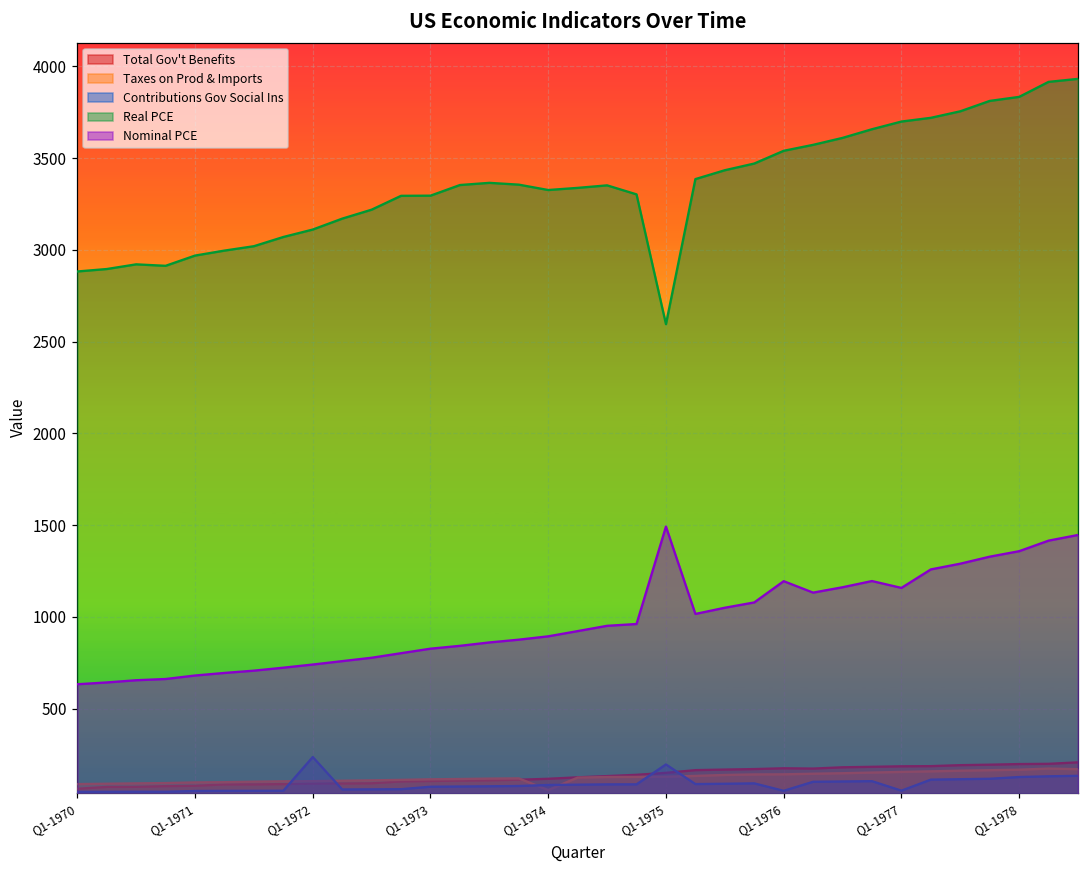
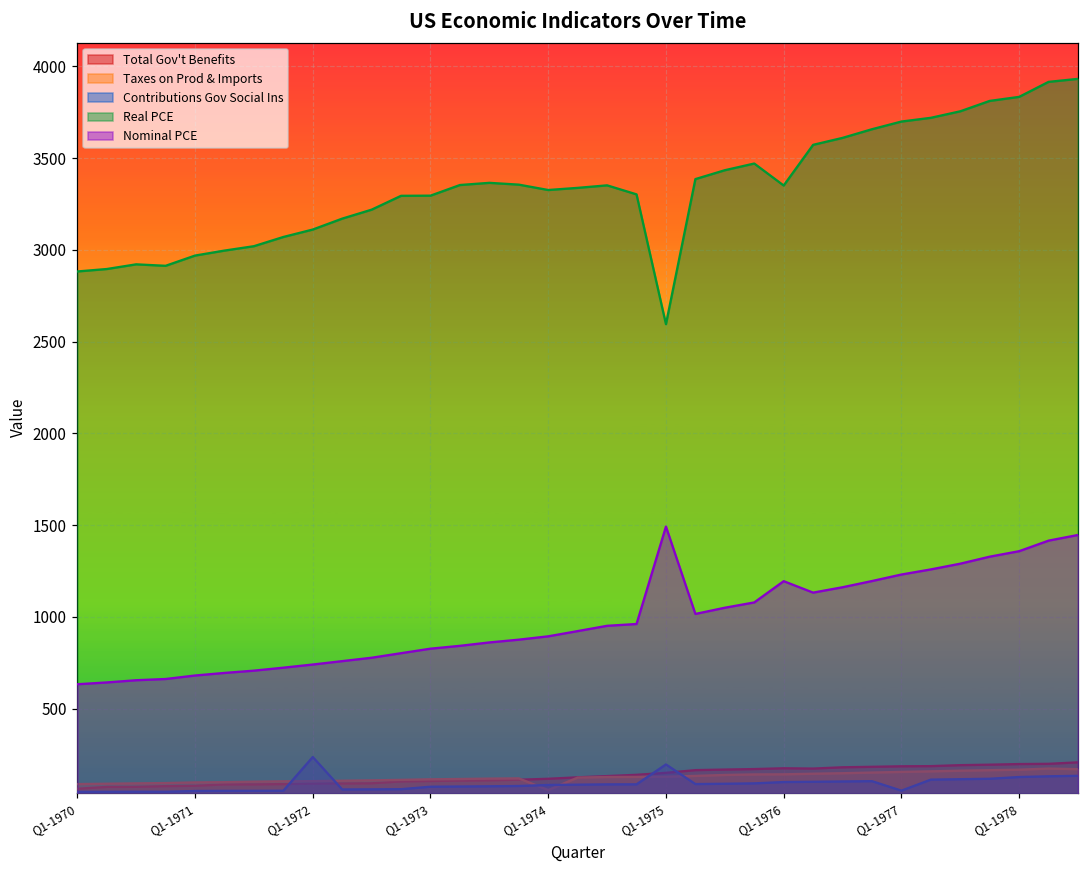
  {
    "Total Gov't Benefits": {
      "Q1-1970": 60,
      "Q1-1971": 80,
      "Q1-1974": 120,
      "Q1-1975": 150,
      "Q1-1976": 170,
      "Q1-1977": 190,
      "Q1-1978": 200
    },
    "Taxes on Prod & Imports": {
      "Q1-1970": 90,
      "Q1-1971": 100,
      "Q1-1974": 60,
      "Q1-1975": 130,
      "Q1-1976": 140,
      "Q1-1977": 150,
      "Q1-1978": 170
    },
    "Contributions Gov Social Ins": {
      "Q1-1970": 50,
      "Q1-1971": 50,
      "Q1-1972": 240,
      "Q1-1973": 70,
      "Q1-1974": 80,
      "Q1-1975": 200,
-     "Q1-1976": 50,
+     "Q1-1976": 100,
      "Q1-1977": 50,
      "Q1-1978": 130
    },
    "Real PCE": {
      "Q1-1970": 2880,
      "Q1-1971": 2970,
      "Q1-1972": 3110,
      "Q1-1973": 3300,
      "Q1-1974": 3330,
      "Q1-1975": 2600,
-     "Q1-1976": 3540,
+     "Q1-1976": 3350,
      "Q1-1977": 3700,
      "Q1-1978": 3830
    },
    "Nominal PCE": {
      "Q1-1970": 630,
      "Q1-1971": 680,
      "Q1-1972": 740,
      "Q1-1973": 830,
      "Q1-1974": 890,
      "Q1-1975": 1490,
      "Q1-1976": 1190,
-     "Q1-1977": 1160,
+     "Q1-1977": 1230,
      "Q1-1978": 1360
    }
  }
